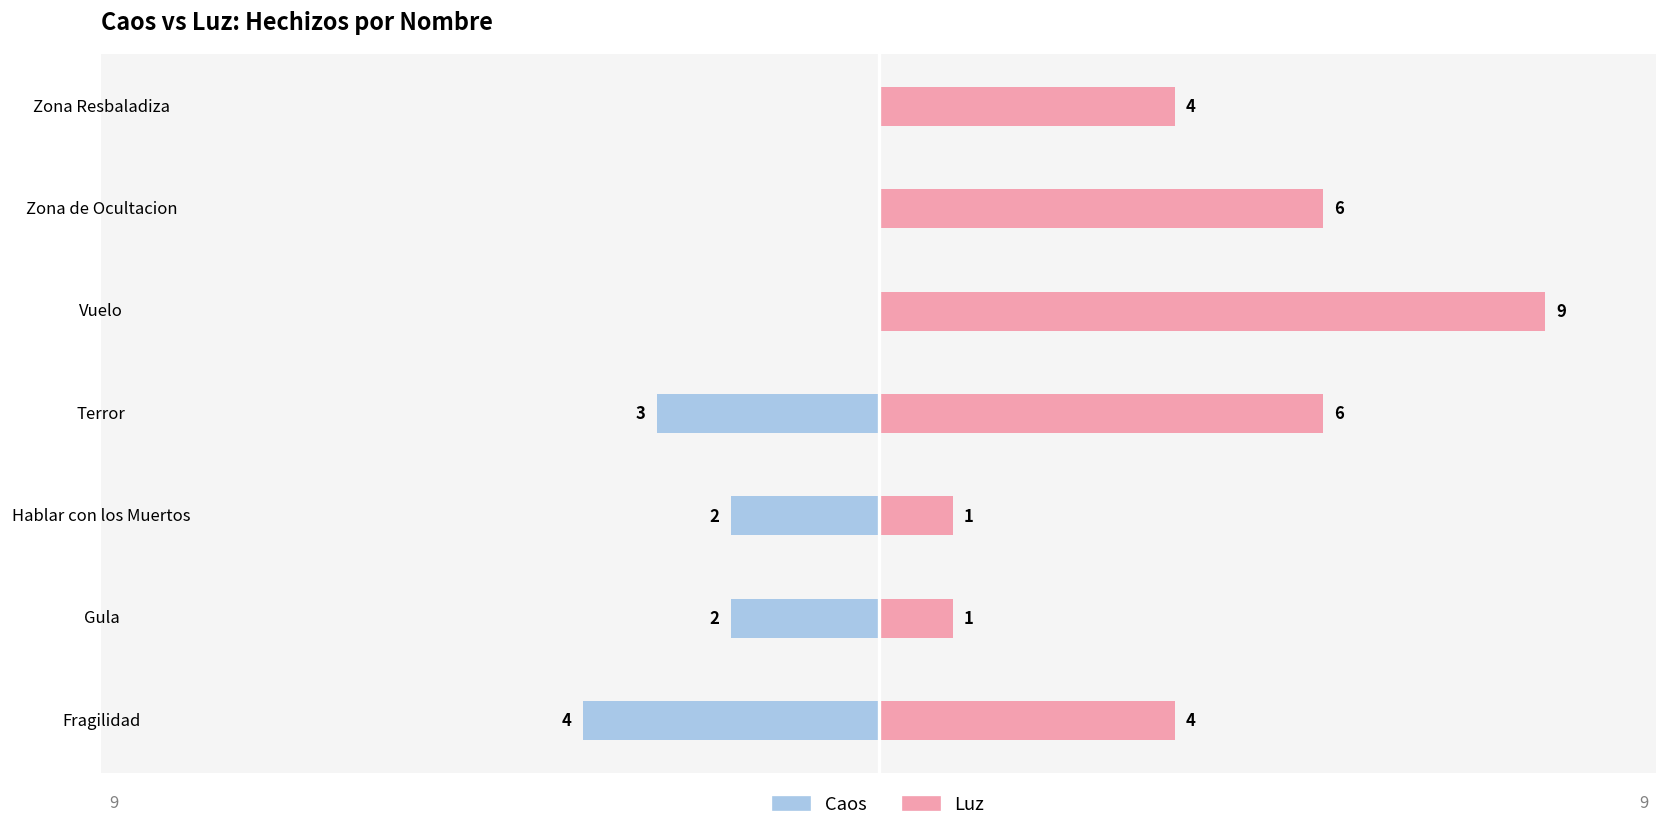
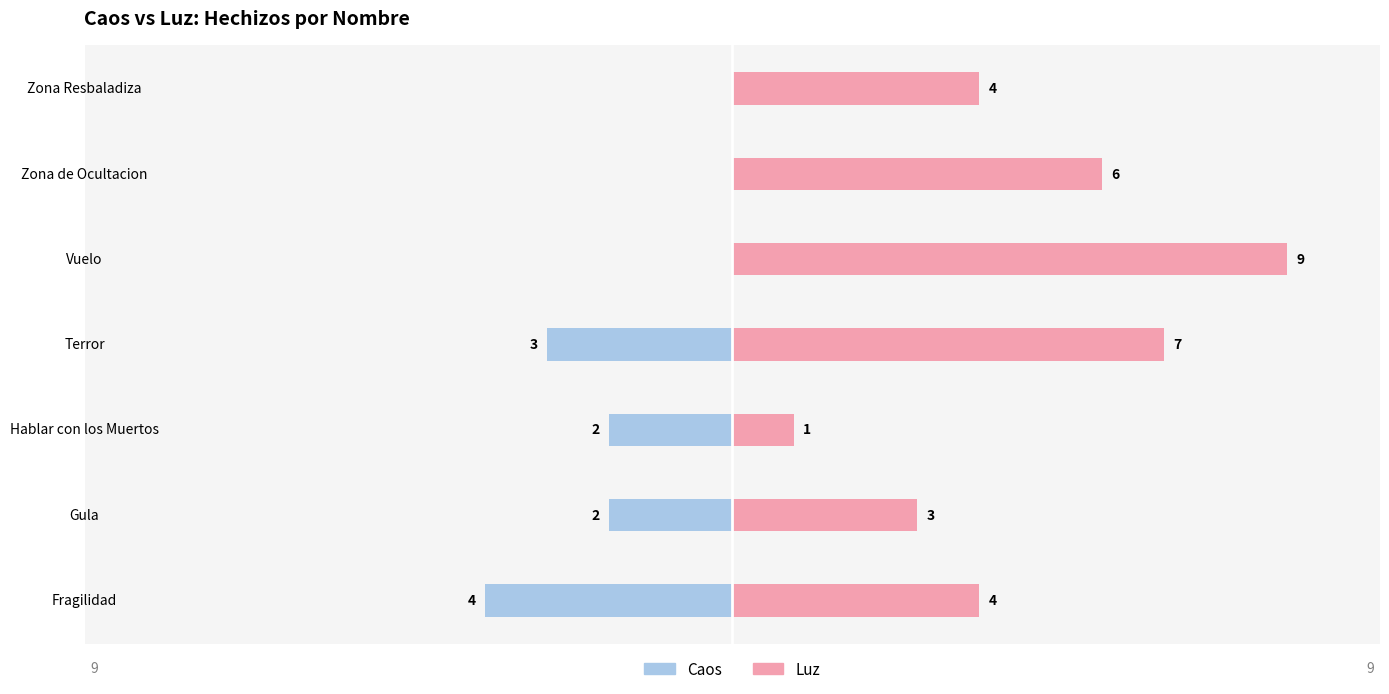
  {
    "Luz": {
      "Zona Resbaladiza": 4,
      "Zona de Ocultacion": 6,
      "Vuelo": 9,
-     "Terror": 6,
+     "Terror": 7,
      "Hablar con los Muertos": 1,
-     "Gula": 1,
+     "Gula": 3,
      "Fragilidad": 4
    }
  }
